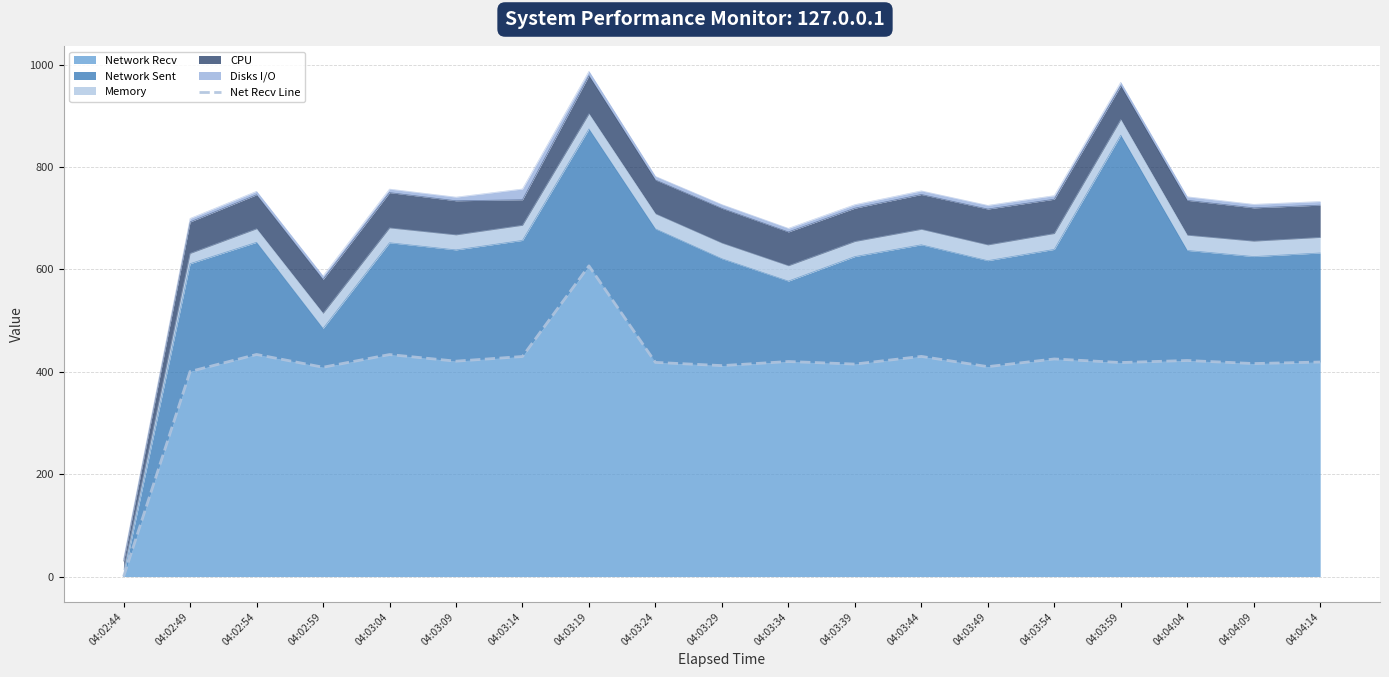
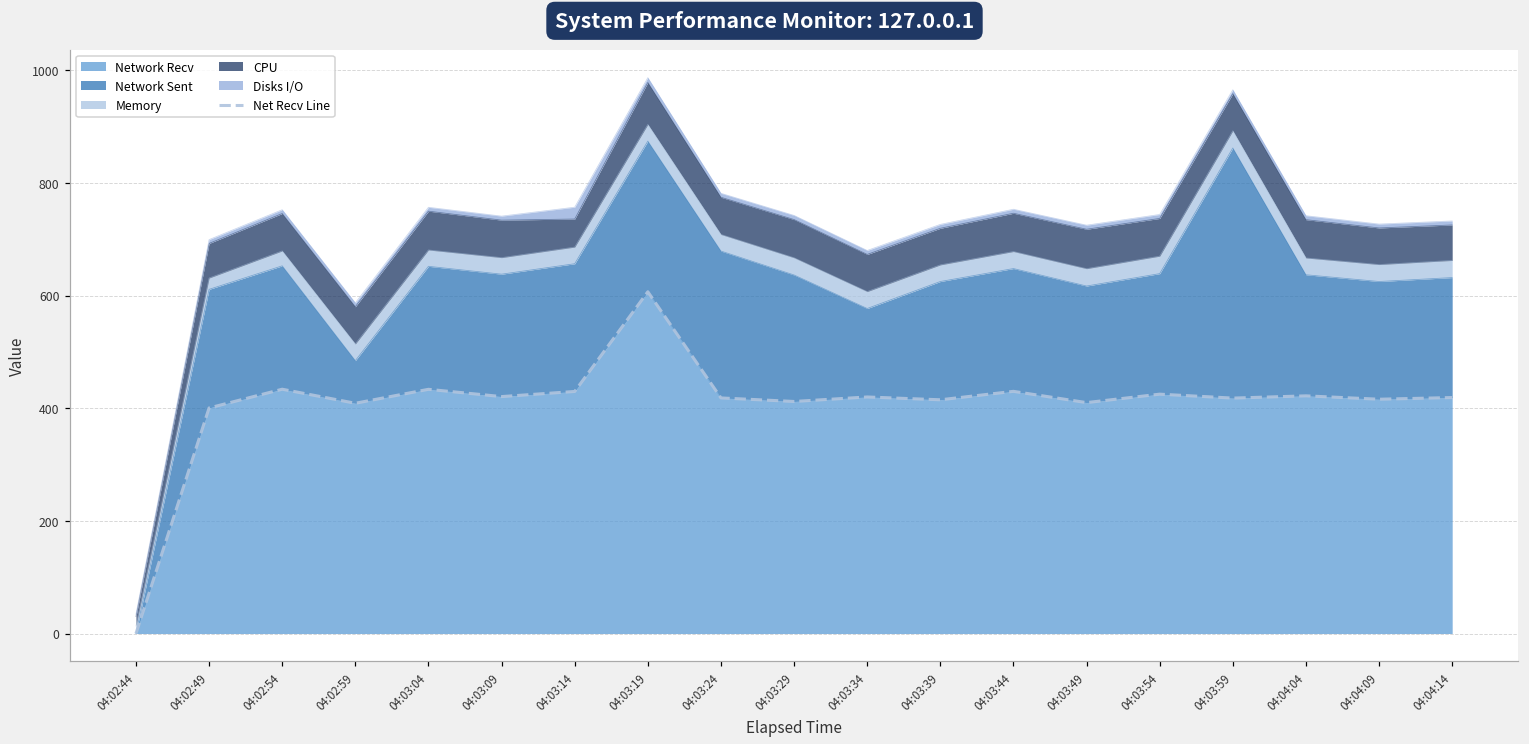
  {
    "Network Sent": {
      "04:02:49": 210,
      "04:02:54": 220,
      "04:02:59": 80,
      "04:03:04": 220,
      "04:03:09": 220,
      "04:03:14": 230,
      "04:03:19": 270,
      "04:03:24": 260,
-     "04:03:29": 210,
+     "04:03:29": 220,
      "04:03:34": 160,
      "04:03:39": 210,
      "04:03:44": 220,
      "04:03:49": 210,
      "04:03:54": 210,
      "04:03:59": 440,
      "04:04:04": 220,
      "04:04:09": 210,
      "04:04:14": 210
    },
    "CPU": {
      "04:02:49": 60,
      "04:02:54": 70,
      "04:02:59": 70,
      "04:03:04": 70,
      "04:03:09": 70,
      "04:03:14": 50,
      "04:03:19": 70,
      "04:03:24": 70,
      "04:03:29": 70,
      "04:03:34": 70,
      "04:03:39": 70,
      "04:03:44": 70,
      "04:03:49": 70,
      "04:03:54": 70,
      "04:03:59": 70,
      "04:04:04": 70,
      "04:04:09": 70,
      "04:04:14": 60
    }
  }
